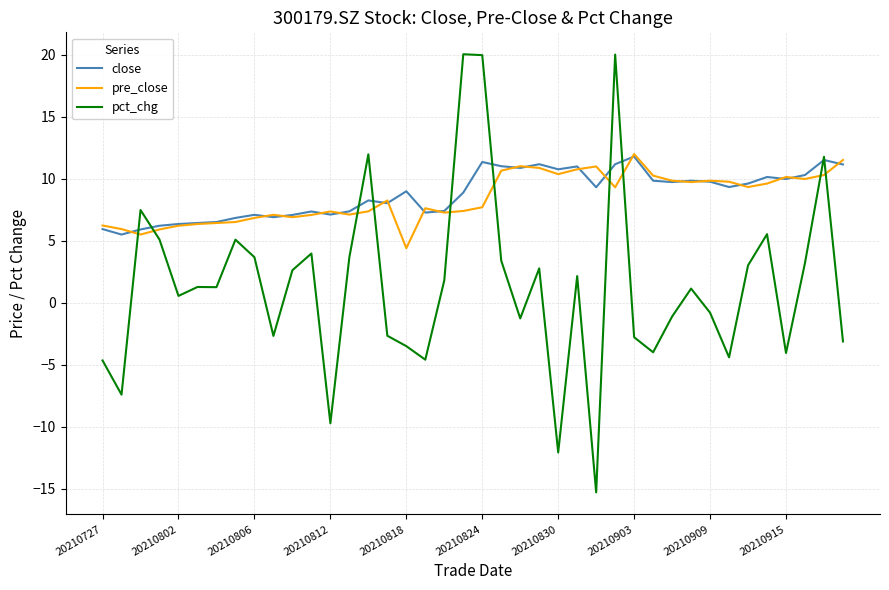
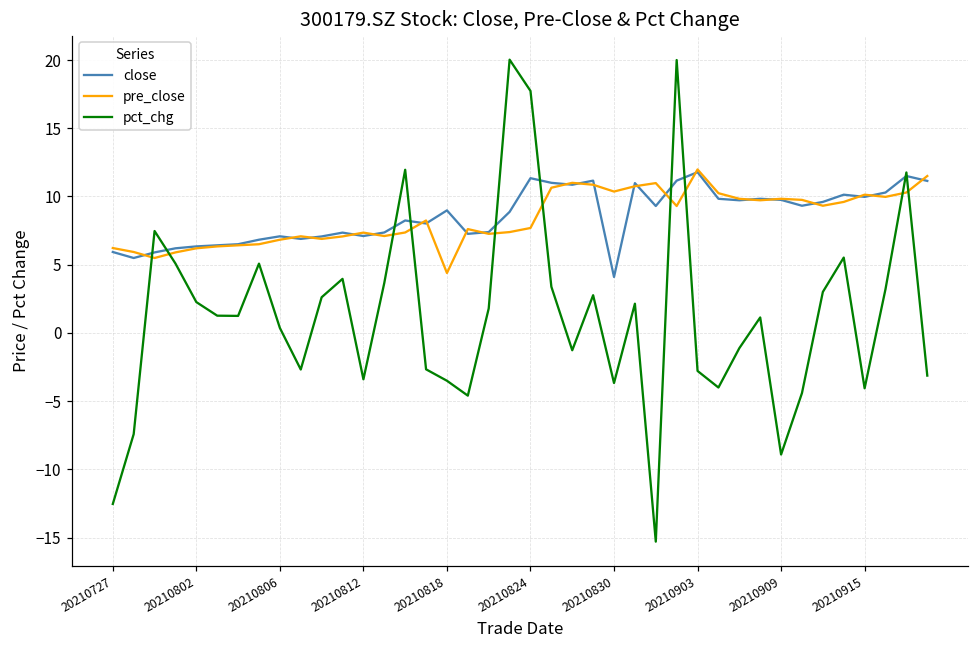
  {
    "close": {
      "20210727": 5.9,
      "20210806": 7.1,
      "20210812": 7.1,
      "20210818": 9.0,
      "20210824": 11.3,
-     "20210830": 10.8
+     "20210830": 4.1
    },
    "pre_close": {
      "20210727": 6.2,
      "20210806": 6.8,
      "20210812": 7.4,
      "20210818": 4.4,
      "20210824": 7.7,
      "20210830": 10.4
    },
    "pct_chg": {
-     "20210727": -4.7,
-     "20210802": 0.5,
-     "20210806": 3.7,
-     "20210812": -9.7,
+     "20210727": -12.5,
+     "20210802": 2.3,
+     "20210806": 0.4,
+     "20210812": -3.4,
      "20210818": -3.5,
-     "20210824": 20.0,
-     "20210830": -12.1,
+     "20210824": 17.7,
+     "20210830": -3.7,
      "20210903": -2.8,
-     "20210909": -0.8,
+     "20210909": -8.9,
      "20210915": -4.1
    }
  }
